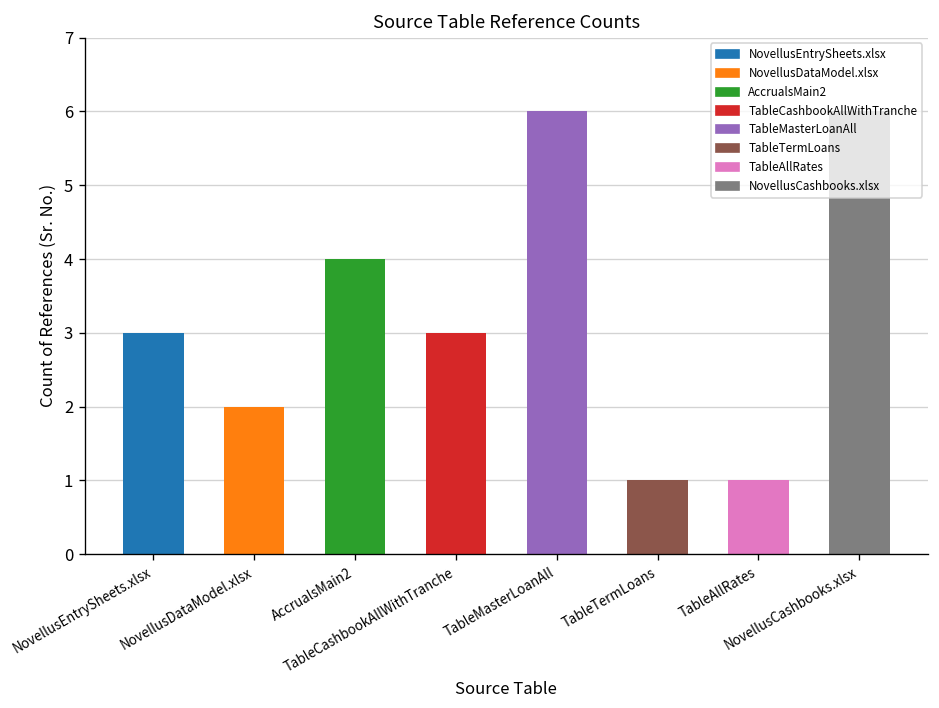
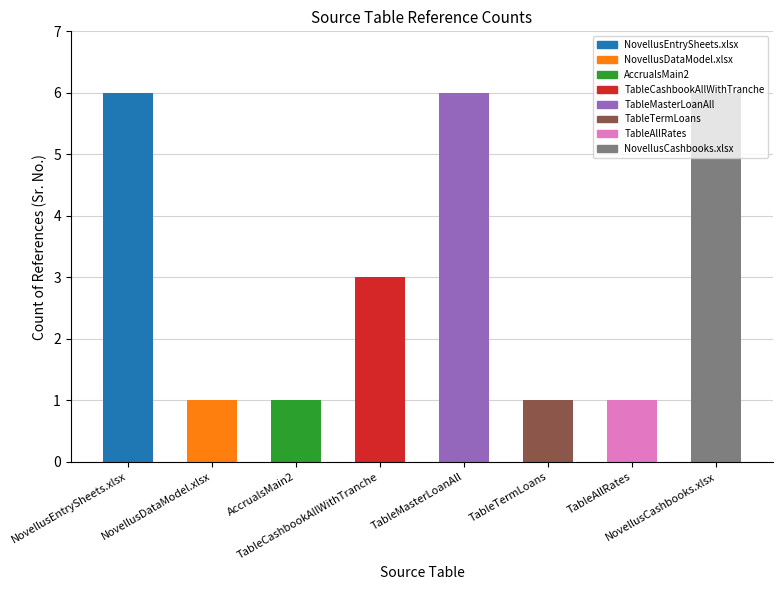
  {
-   "NovellusEntrySheets.xlsx": 3,
-   "NovellusDataModel.xlsx": 2,
-   "AccrualsMain2": 4,
+   "NovellusEntrySheets.xlsx": 6,
+   "NovellusDataModel.xlsx": 1,
+   "AccrualsMain2": 1,
    "TableCashbookAllWithTranche": 3,
    "TableMasterLoanAll": 6,
    "TableTermLoans": 1,
    "TableAllRates": 1
  }
